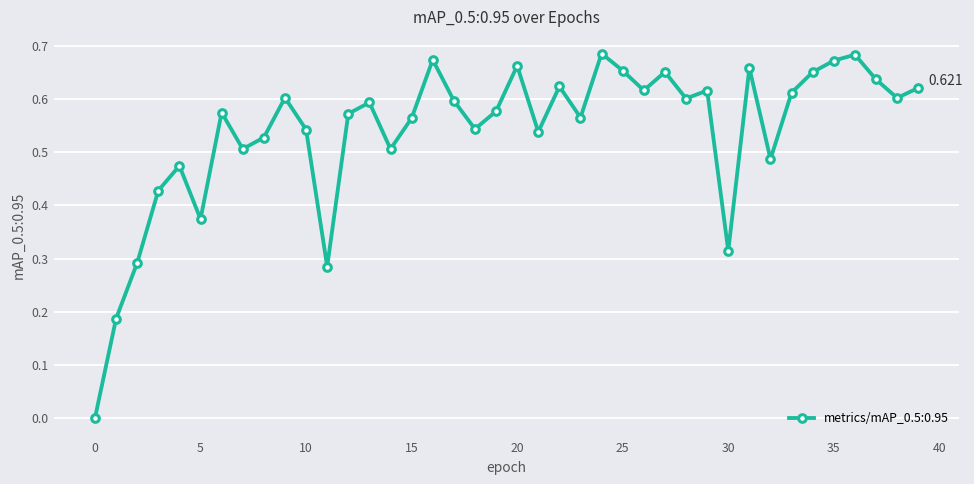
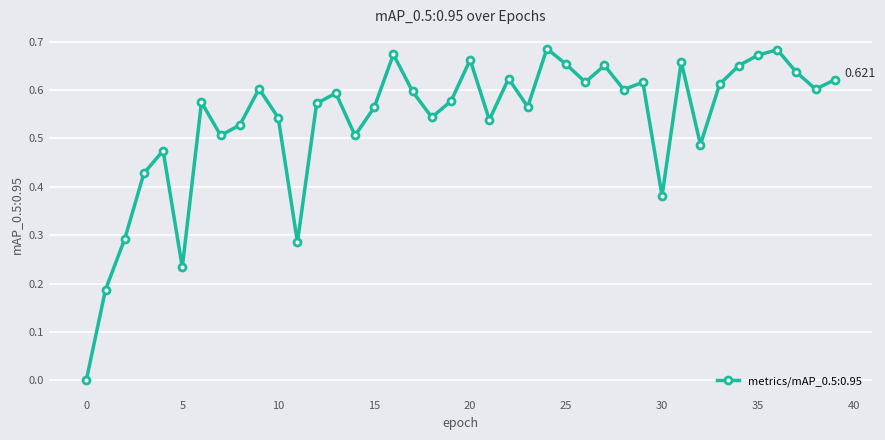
  {
    "0": 0.00,
-   "5": 0.37,
+   "5": 0.23,
    "10": 0.54,
    "15": 0.56,
    "20": 0.66,
    "25": 0.65,
-   "30": 0.31,
+   "30": 0.38,
    "35": 0.67
  }
